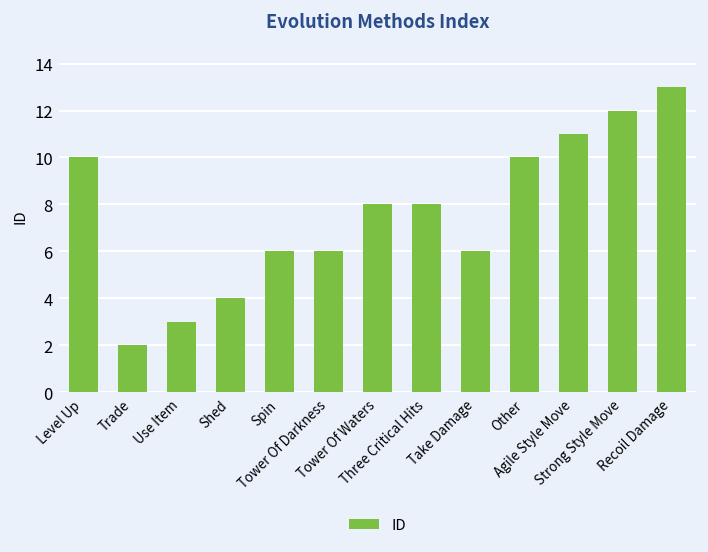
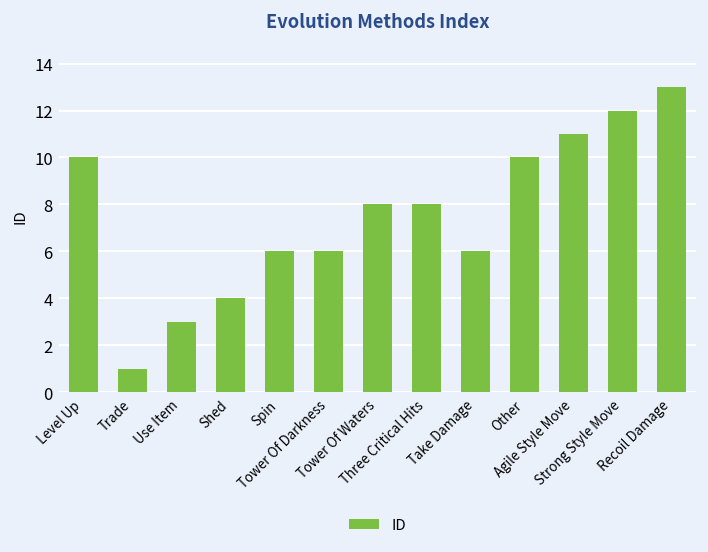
  {
    "Level Up": 10,
-   "Trade": 2,
+   "Trade": 1,
    "Use Item": 3,
    "Shed": 4,
    "Spin": 6,
    "Tower Of Darkness": 6,
    "Tower Of Waters": 8,
    "Three Critical Hits": 8,
    "Take Damage": 6,
    "Other": 10,
    "Agile Style Move": 11,
    "Strong Style Move": 12,
    "Recoil Damage": 13
  }
